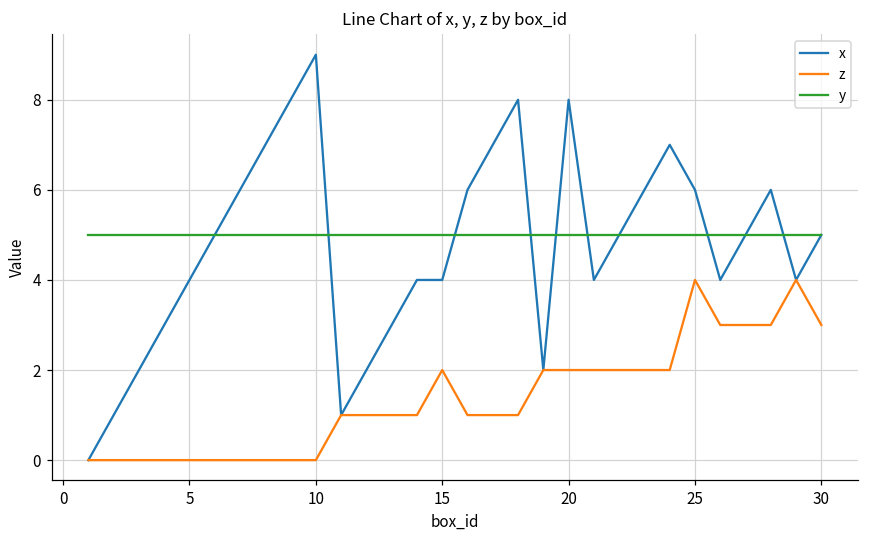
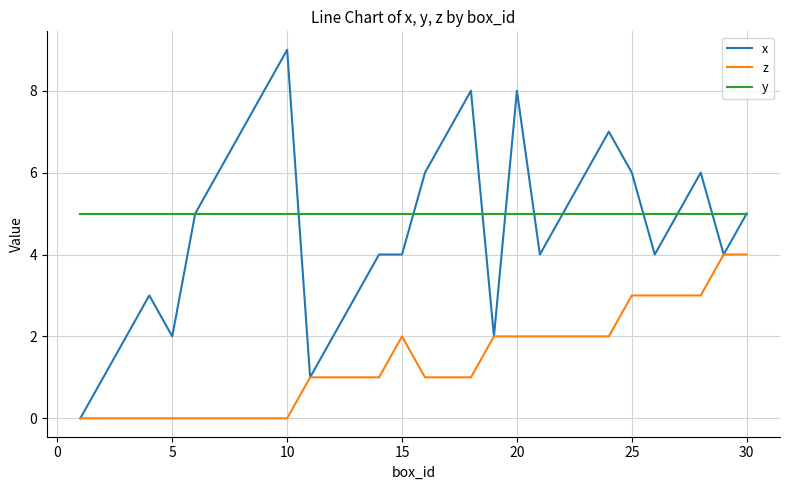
  {
    "x": {
-     "5": 4,
+     "5": 2,
      "10": 9,
      "15": 4,
      "20": 8,
      "25": 6
    },
    "z": {
      "5": 0,
      "10": 0,
      "15": 2,
      "20": 2,
-     "25": 4,
-     "30": 3
+     "25": 3,
+     "30": 4
    },
    "y": {
      "5": 5,
      "10": 5,
      "15": 5,
      "20": 5,
      "25": 5
    }
  }
